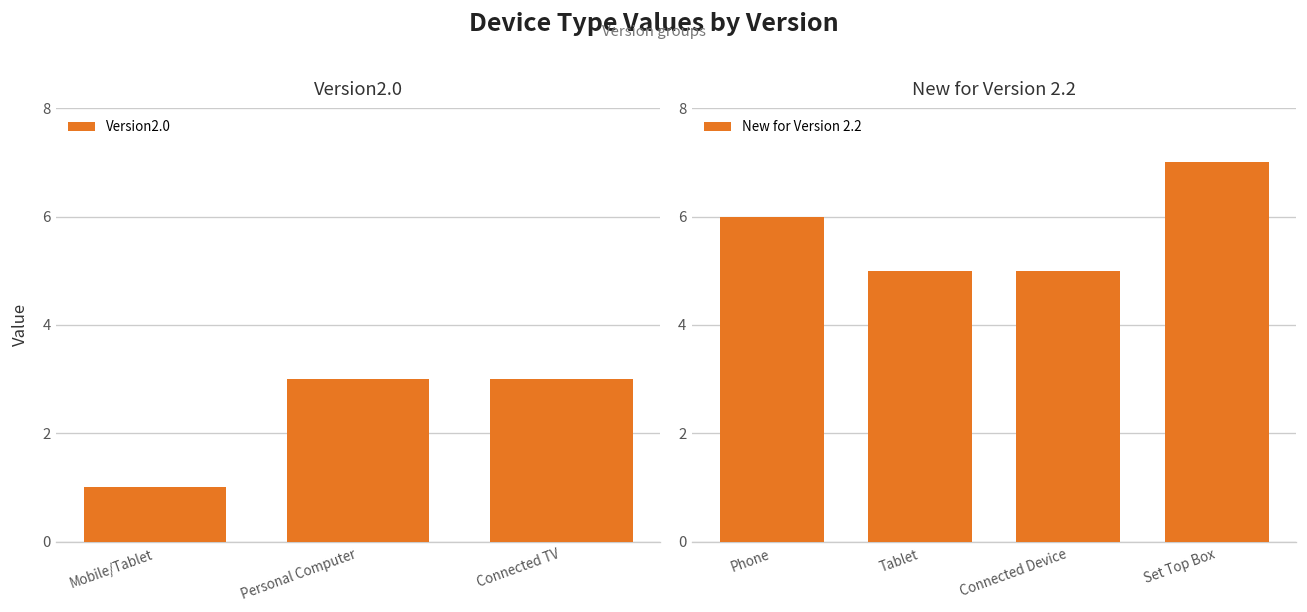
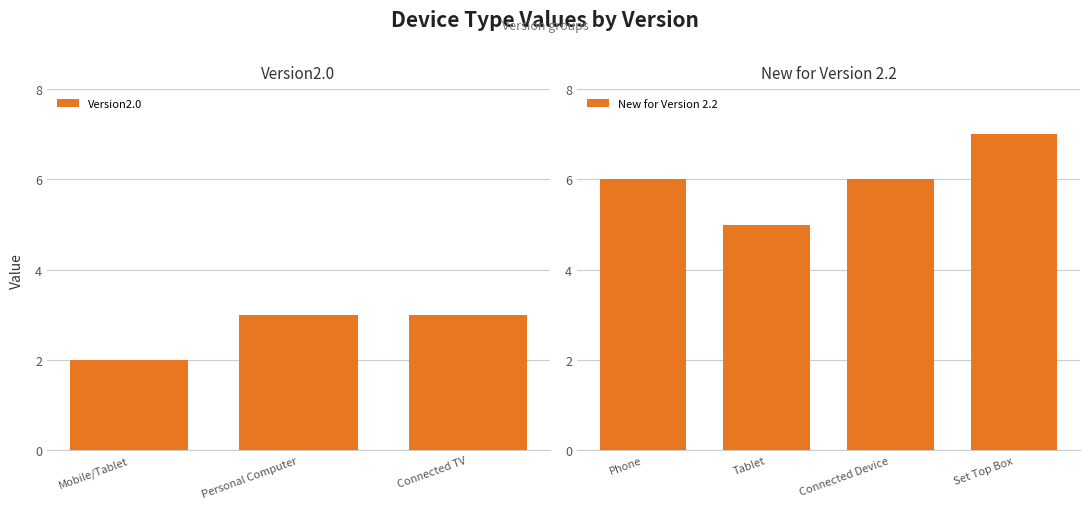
  {
    "Version2.0": {
-     "Mobile/Tablet": 1,
+     "Mobile/Tablet": 2,
      "Personal Computer": 3,
      "Connected TV": 3
    },
    "New for Version 2.2": {
      "Phone": 6,
      "Tablet": 5,
-     "Connected Device": 5,
+     "Connected Device": 6,
      "Set Top Box": 7
    }
  }
